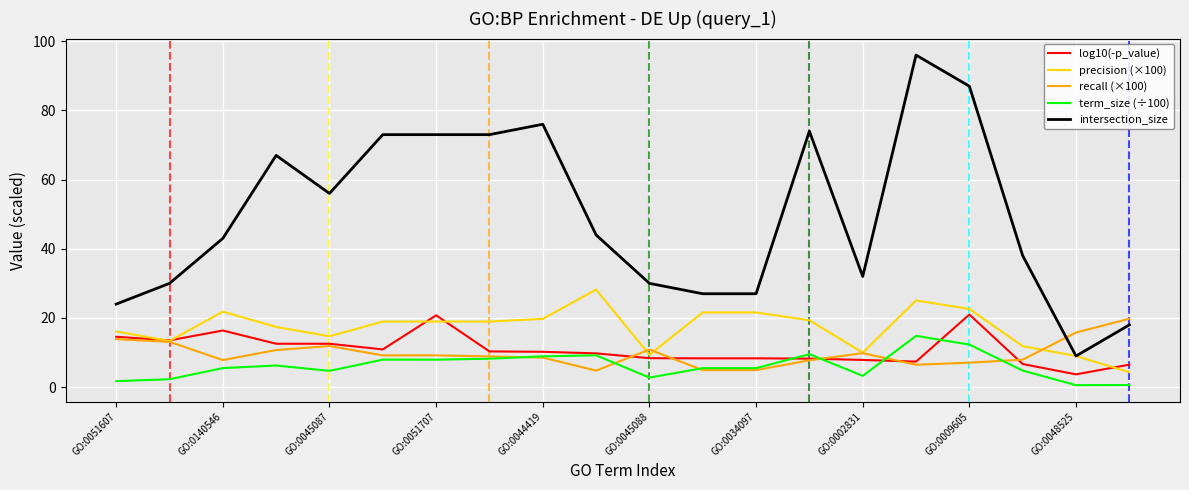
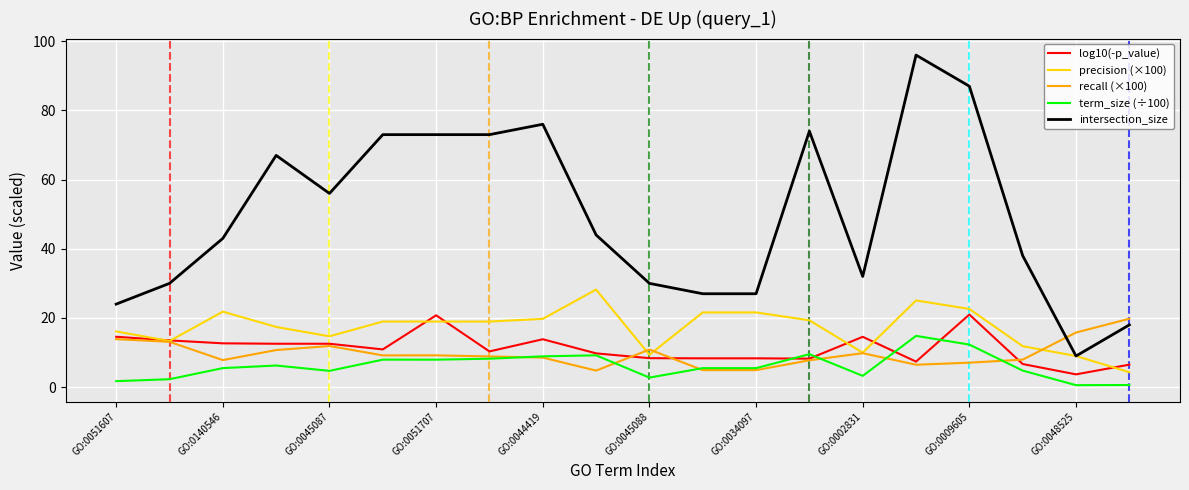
  {
    "log10(-p_value)": {
-     "GO:0140546": 16,
+     "GO:0140546": 13,
      "GO:0051707": 21,
-     "GO:0044419": 10,
+     "GO:0044419": 14,
      "GO:0045088": 8,
      "GO:0034097": 8,
-     "GO:0002831": 8,
+     "GO:0002831": 15,
      "GO:0009605": 21,
      "GO:0048525": 4
    },
    "term_size (÷100)": {
      "GO:0051607": 2,
      "GO:0140546": 6,
      "GO:0045087": 5,
      "GO:0051707": 8,
      "GO:0045088": 3,
      "GO:0002831": 3,
      "GO:0009605": 12,
      "GO:0048525": 1
    },
    "intersection_size": {
      "GO:0051607": 24,
      "GO:0140546": 43,
      "GO:0045087": 56,
      "GO:0051707": 73,
      "GO:0044419": 76,
      "GO:0045088": 30,
      "GO:0034097": 27,
      "GO:0002831": 32,
      "GO:0009605": 87
    }
  }
